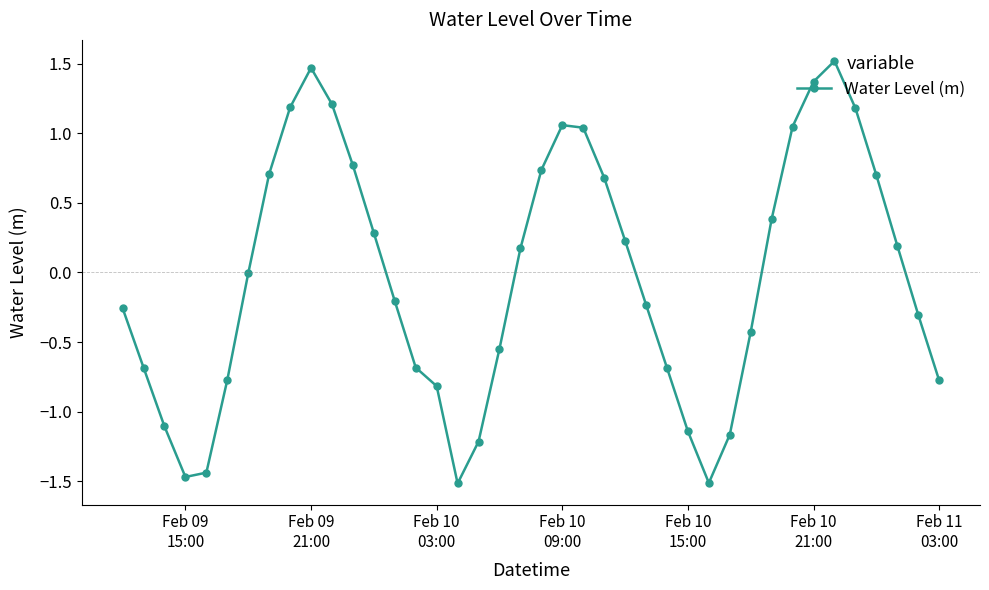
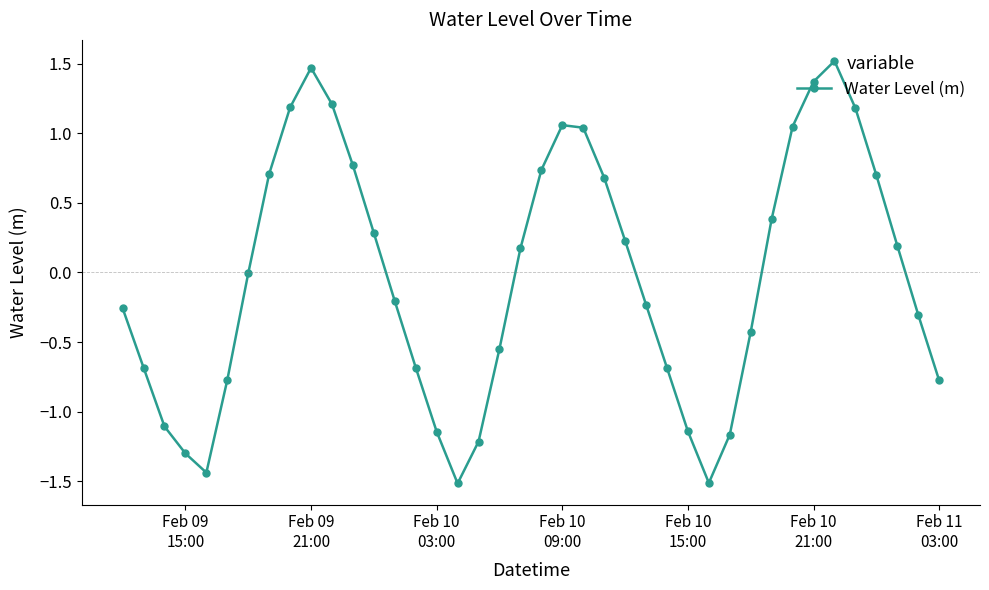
  {
-   "Feb 09 15:00": -1.47,
+   "Feb 09 15:00": -1.30,
    "Feb 09 21:00": 1.47,
-   "Feb 10 03:00": -0.82,
+   "Feb 10 03:00": -1.14,
    "Feb 10 09:00": 1.06,
    "Feb 10 15:00": -1.14,
    "Feb 10 21:00": 1.37,
    "Feb 11 03:00": -0.78
  }
